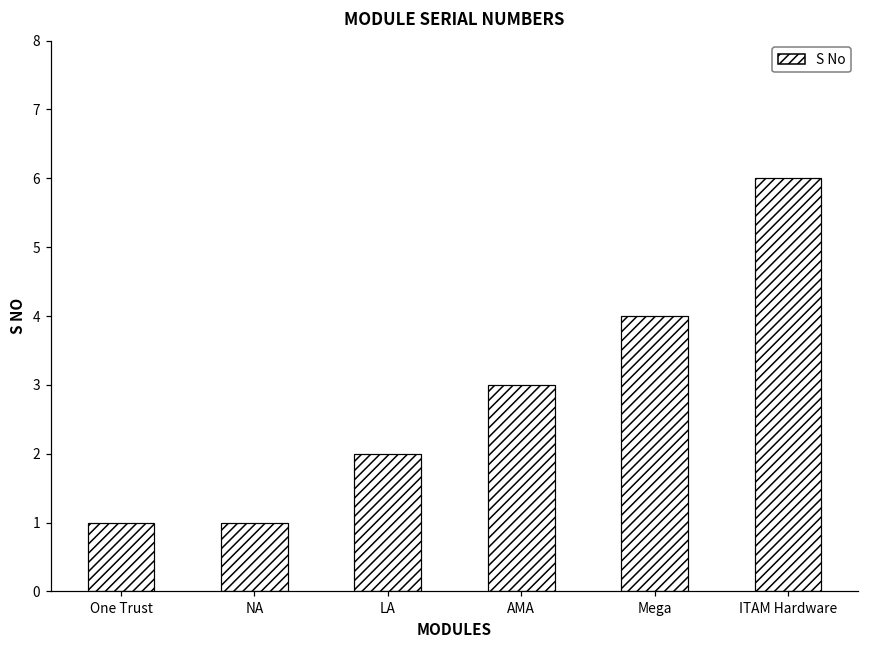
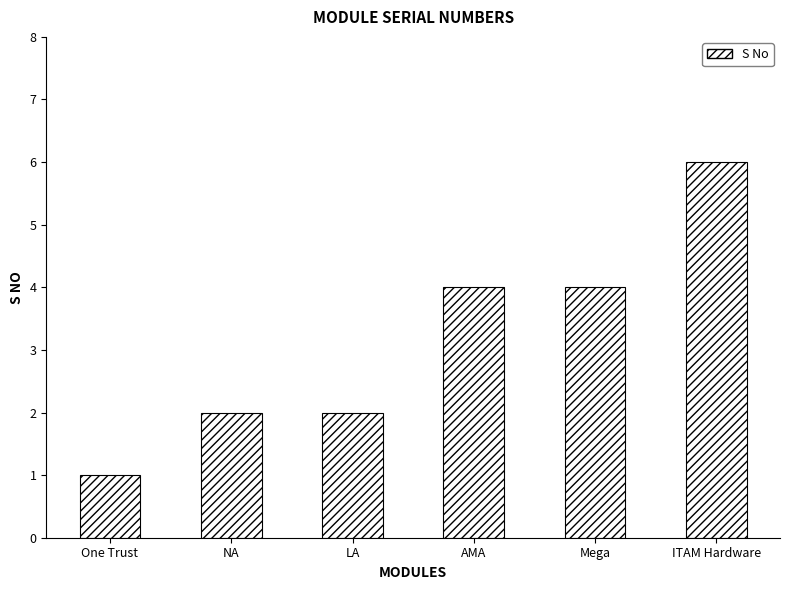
  {
    "One Trust": 1,
-   "NA": 1,
+   "NA": 2,
    "LA": 2,
-   "AMA": 3,
+   "AMA": 4,
    "Mega": 4,
    "ITAM Hardware": 6
  }
